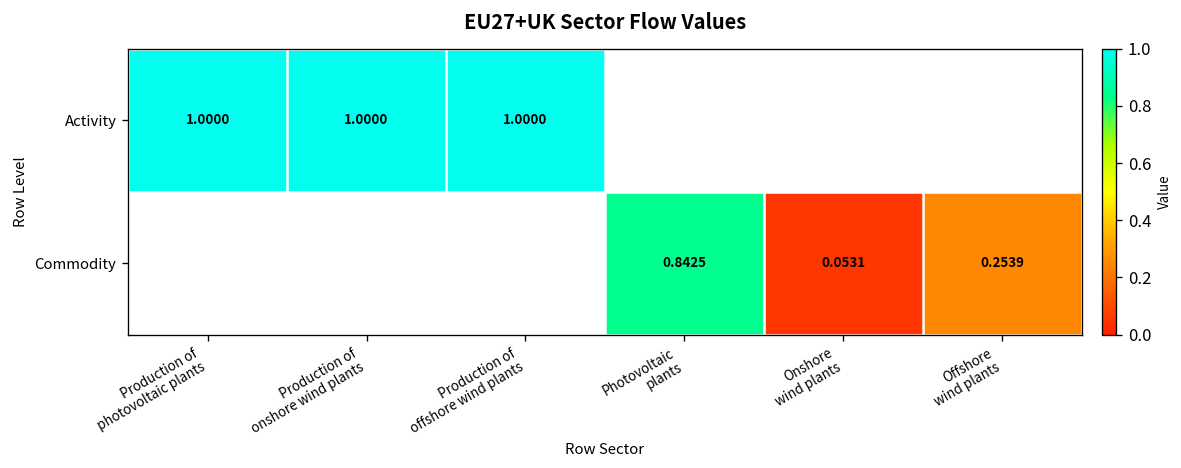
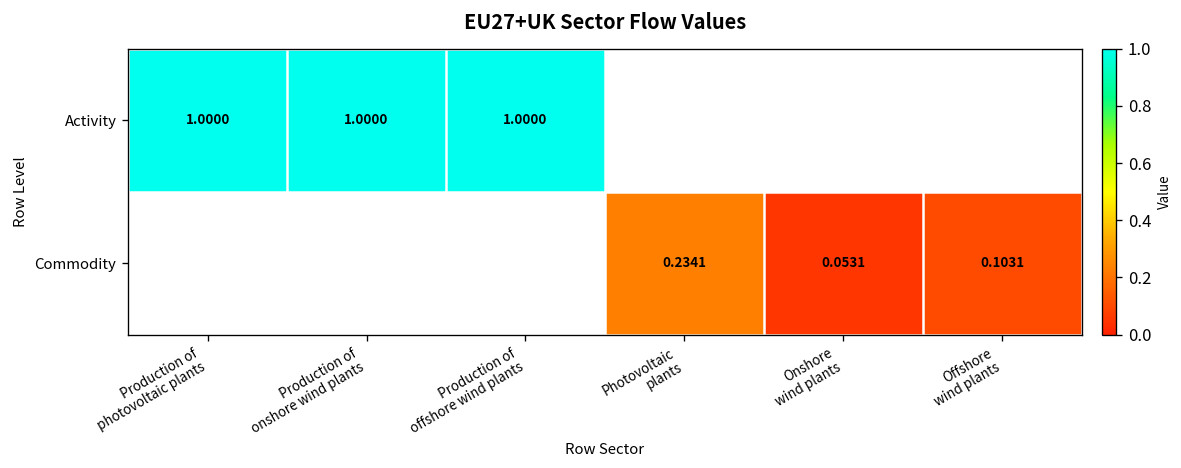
  {
    "Activity": {
      "Production of photovoltaic plants": 1.0000,
      "Production of onshore wind plants": 1.0000,
      "Production of offshore wind plants": 1.0000
    },
    "Commodity": {
-     "Photovoltaic plants": 0.8425,
+     "Photovoltaic plants": 0.2341,
      "Onshore wind plants": 0.0531,
-     "Offshore wind plants": 0.2539
+     "Offshore wind plants": 0.1031
    }
  }
